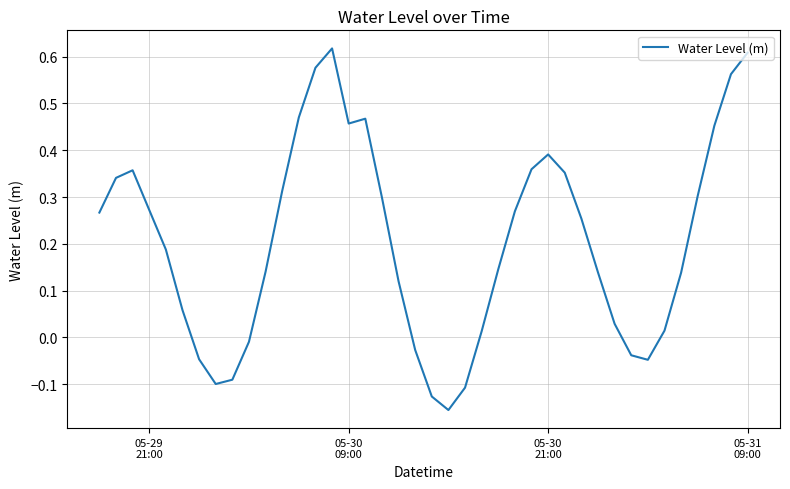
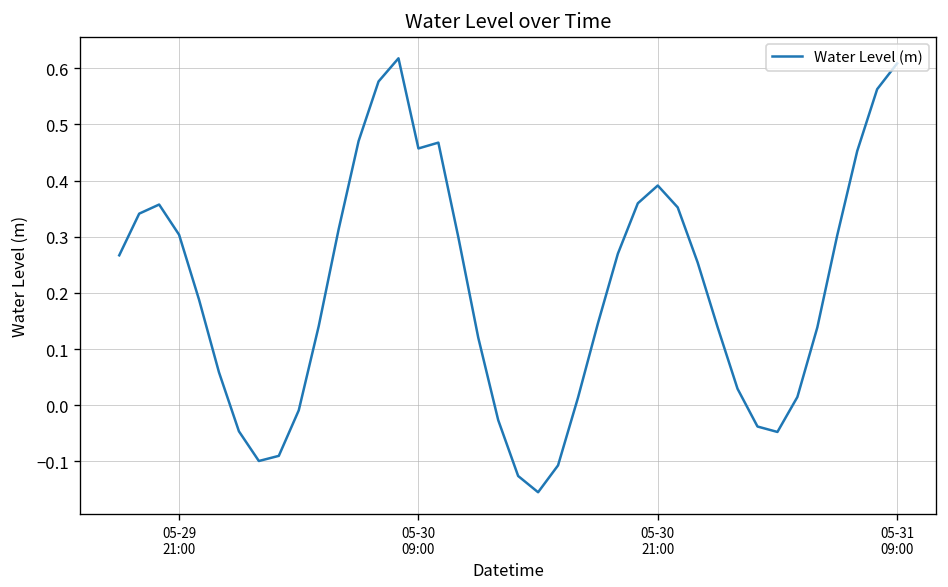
  {
-   "05-29 21:00": 0.27,
+   "05-29 21:00": 0.30,
    "05-30 09:00": 0.46,
    "05-30 21:00": 0.39
  }
